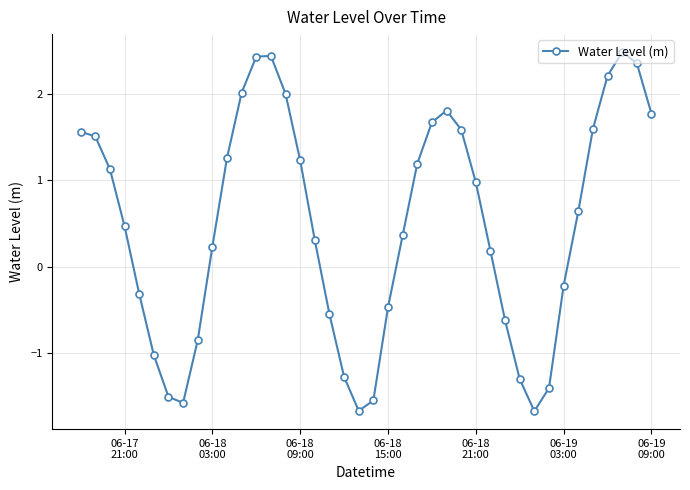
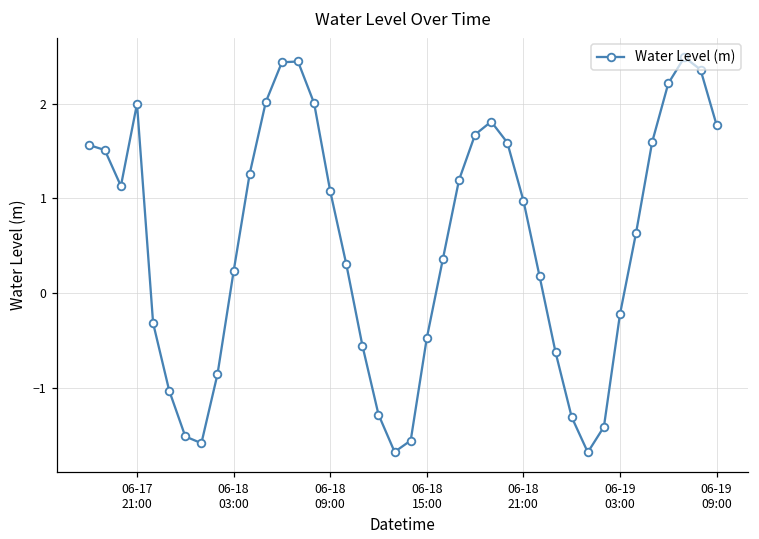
  {
-   "06-17 21:00": 0.5,
+   "06-17 21:00": 2.0,
    "06-18 03:00": 0.2,
-   "06-18 09:00": 1.2,
+   "06-18 09:00": 1.1,
    "06-18 15:00": -0.5,
    "06-18 21:00": 1.0,
    "06-19 03:00": -0.2,
    "06-19 09:00": 1.8
  }
